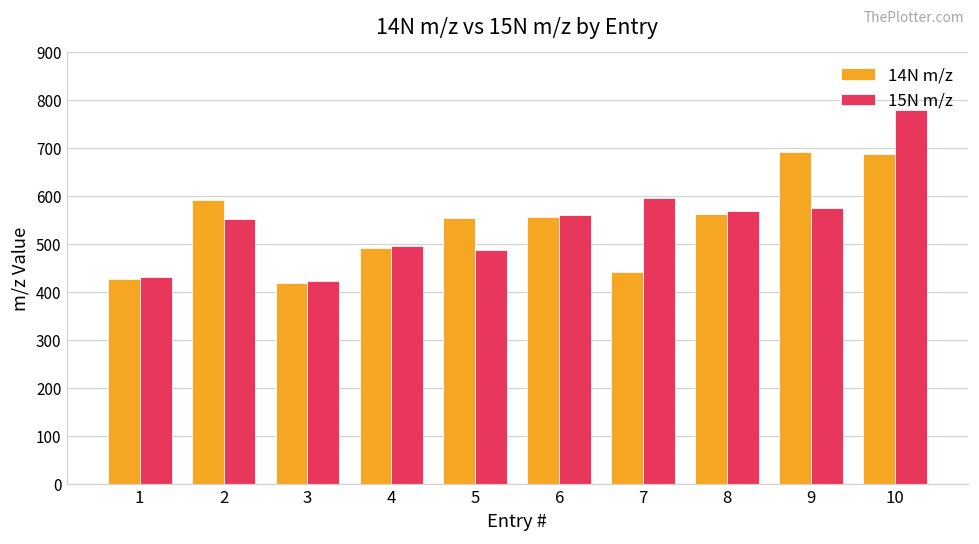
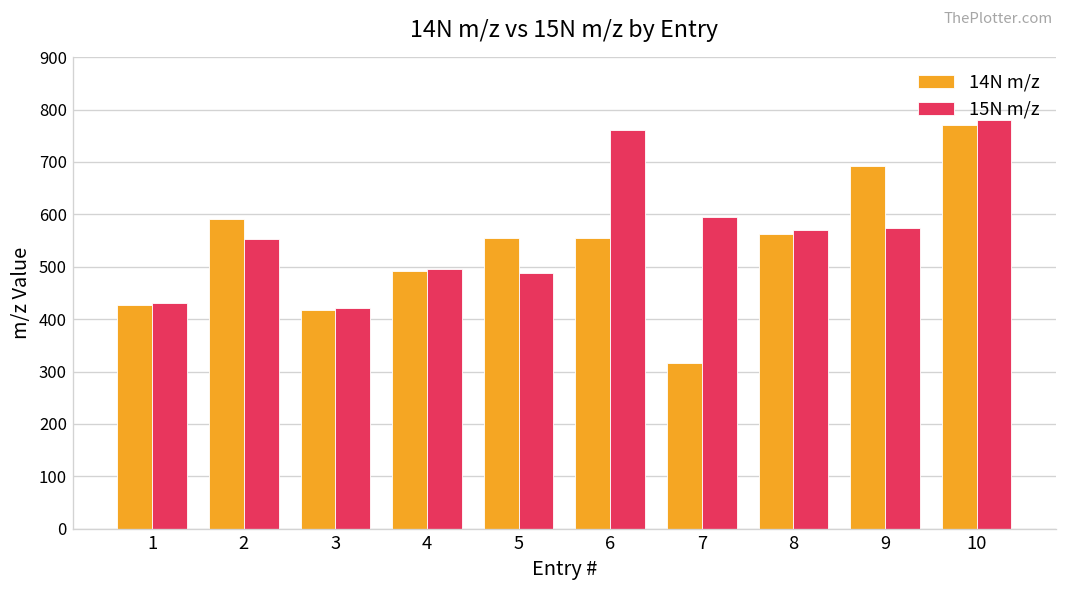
  {
    "14N m/z": {
      "1": 430,
      "2": 590,
      "3": 420,
      "4": 490,
      "5": 550,
      "6": 560,
-     "7": 440,
+     "7": 320,
      "8": 560,
      "9": 690,
-     "10": 690
+     "10": 770
    },
    "15N m/z": {
      "1": 430,
      "2": 550,
      "3": 420,
      "4": 500,
      "5": 490,
-     "6": 560,
+     "6": 760,
      "7": 590,
      "8": 570,
      "9": 570,
      "10": 780
    }
  }
